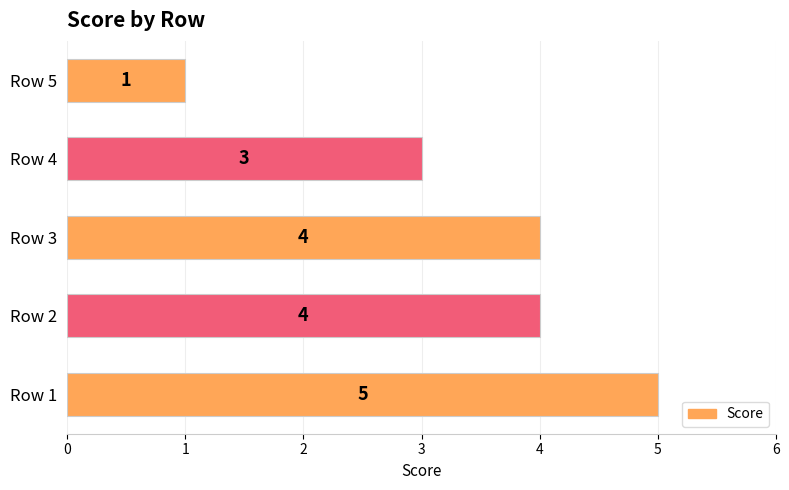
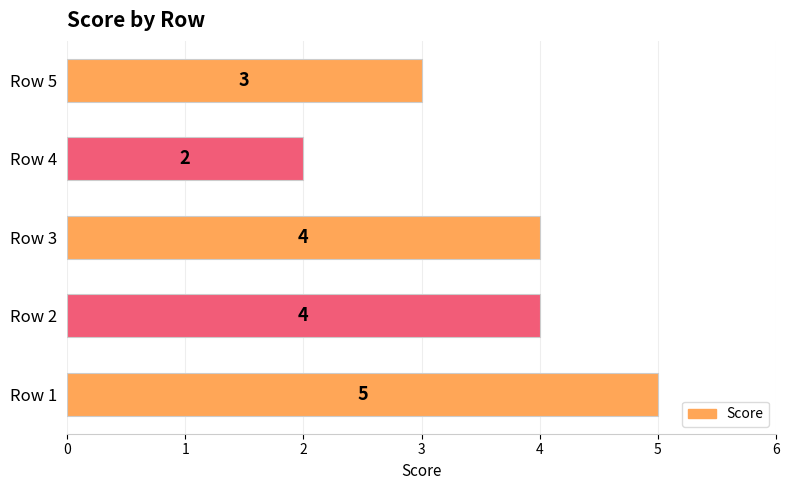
  {
-   "Row 5": 1,
-   "Row 4": 3,
+   "Row 5": 3,
+   "Row 4": 2,
    "Row 3": 4,
    "Row 2": 4,
    "Row 1": 5
  }
